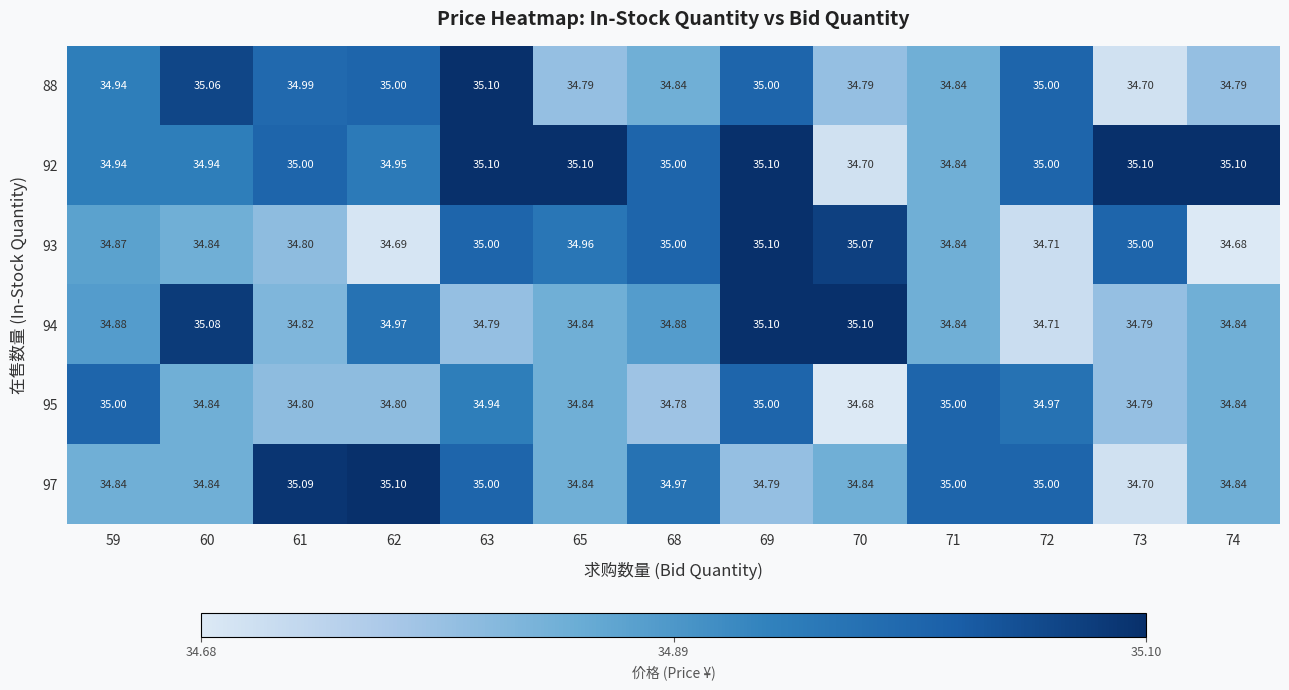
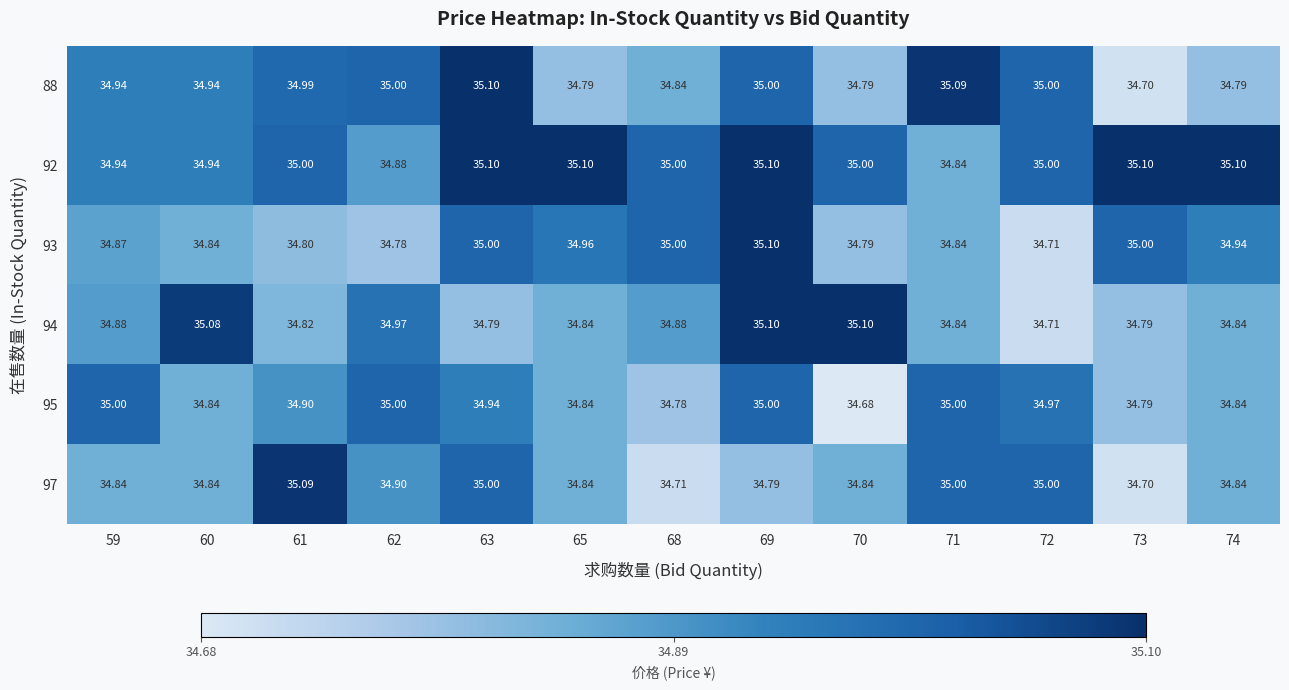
  {
    "88": {
      "59": 34.94,
-     "60": 35.06,
+     "60": 34.94,
      "61": 34.99,
      "62": 35.00,
      "63": 35.10,
      "65": 34.79,
      "68": 34.84,
      "69": 35.00,
      "70": 34.79,
-     "71": 34.84,
+     "71": 35.09,
      "72": 35.00,
      "73": 34.70,
      "74": 34.79
    },
    "92": {
      "59": 34.94,
      "60": 34.94,
      "61": 35.00,
-     "62": 34.95,
+     "62": 34.88,
      "63": 35.10,
      "65": 35.10,
      "68": 35.00,
      "69": 35.10,
-     "70": 34.70,
+     "70": 35.00,
      "71": 34.84,
      "72": 35.00,
      "73": 35.10,
      "74": 35.10
    },
    "93": {
      "59": 34.87,
      "60": 34.84,
      "61": 34.80,
-     "62": 34.69,
+     "62": 34.78,
      "63": 35.00,
      "65": 34.96,
      "68": 35.00,
      "69": 35.10,
-     "70": 35.07,
+     "70": 34.79,
      "71": 34.84,
      "72": 34.71,
      "73": 35.00,
-     "74": 34.68
+     "74": 34.94
    },
    "94": {
      "59": 34.88,
      "60": 35.08,
      "61": 34.82,
      "62": 34.97,
      "63": 34.79,
      "65": 34.84,
      "68": 34.88,
      "69": 35.10,
      "70": 35.10,
      "71": 34.84,
      "72": 34.71,
      "73": 34.79,
      "74": 34.84
    },
    "95": {
      "59": 35.00,
      "60": 34.84,
-     "61": 34.80,
-     "62": 34.80,
+     "61": 34.90,
+     "62": 35.00,
      "63": 34.94,
      "65": 34.84,
      "68": 34.78,
      "69": 35.00,
      "70": 34.68,
      "71": 35.00,
      "72": 34.97,
      "73": 34.79,
      "74": 34.84
    },
    "97": {
      "59": 34.84,
      "60": 34.84,
      "61": 35.09,
-     "62": 35.10,
+     "62": 34.90,
      "63": 35.00,
      "65": 34.84,
-     "68": 34.97,
+     "68": 34.71,
      "69": 34.79,
      "70": 34.84,
      "71": 35.00,
      "72": 35.00,
      "73": 34.70,
      "74": 34.84
    }
  }
